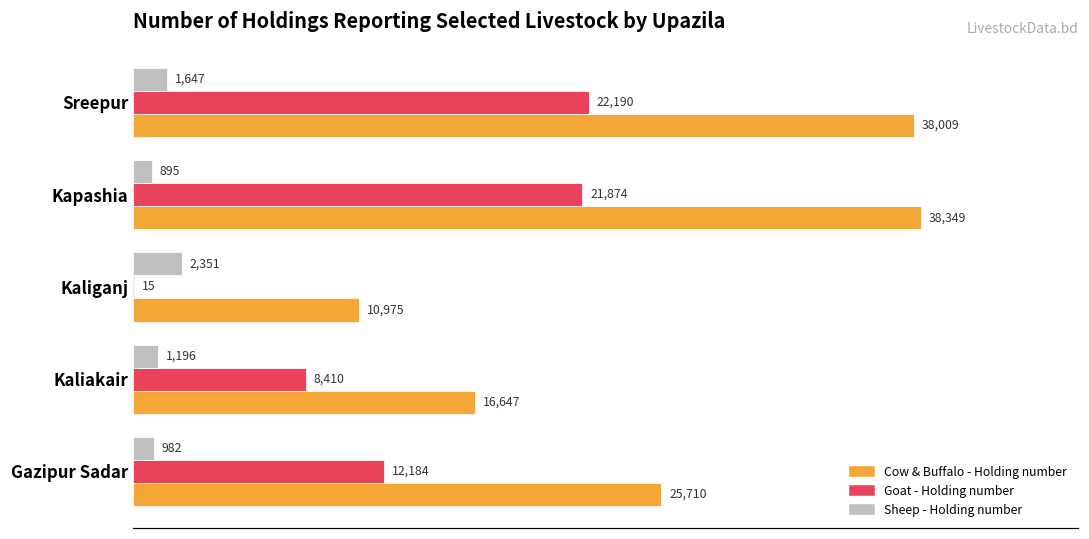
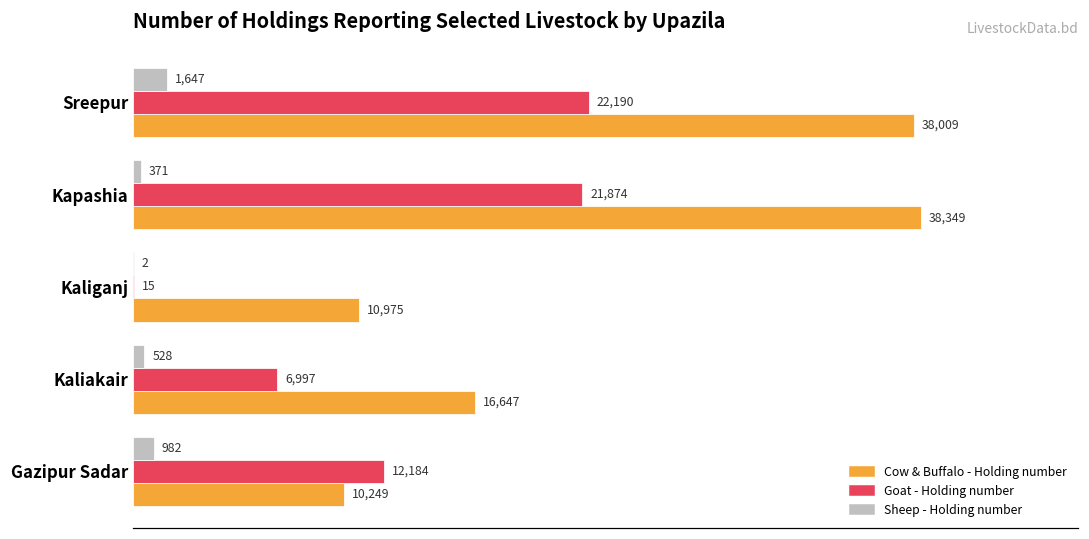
  {
    "Cow & Buffalo - Holding number": {
      "Sreepur": "38,009",
      "Kapashia": "38,349",
      "Kaliganj": "10,975",
      "Kaliakair": "16,647",
-     "Gazipur Sadar": "25,710"
+     "Gazipur Sadar": "10,249"
    },
    "Goat - Holding number": {
      "Sreepur": "22,190",
      "Kapashia": "21,874",
      "Kaliganj": "15",
-     "Kaliakair": "8,410",
+     "Kaliakair": "6,997",
      "Gazipur Sadar": "12,184"
    },
    "Sheep - Holding number": {
      "Sreepur": "1,647",
-     "Kapashia": "895",
-     "Kaliganj": "2,351",
-     "Kaliakair": "1,196",
+     "Kapashia": "371",
+     "Kaliganj": "2",
+     "Kaliakair": "528",
      "Gazipur Sadar": "982"
    }
  }
